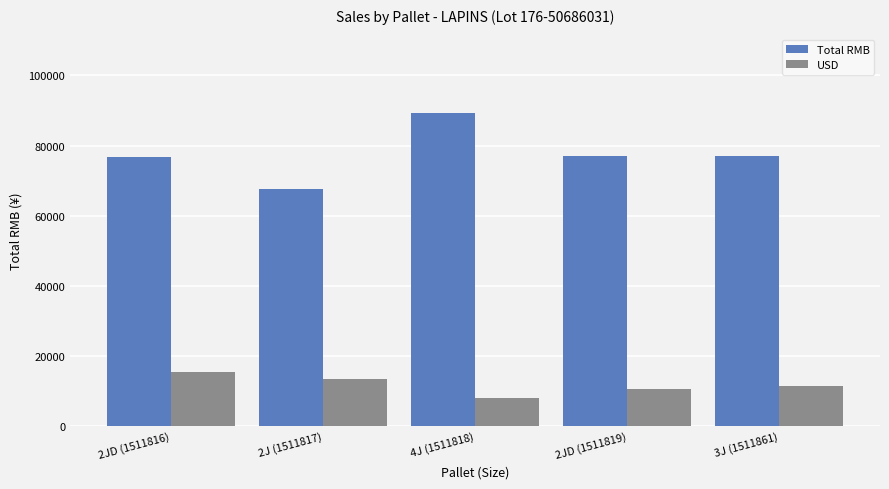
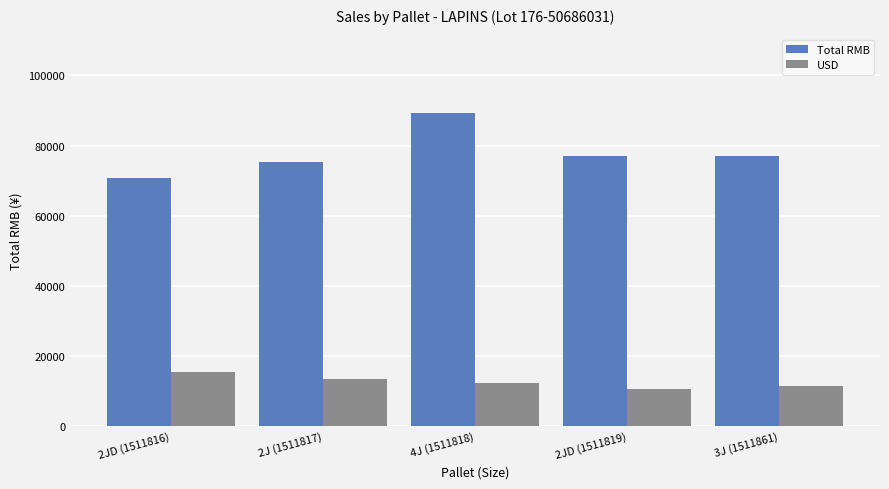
  {
    "Total RMB": {
-     "2JD (1511816)": 77000,
-     "2J (1511817)": 68000,
+     "2JD (1511816)": 71000,
+     "2J (1511817)": 75000,
      "4J (1511818)": 89000,
      "2JD (1511819)": 77000,
      "3J (1511861)": 77000
    },
    "USD": {
      "2JD (1511816)": 15000,
      "2J (1511817)": 13000,
-     "4J (1511818)": 8000,
+     "4J (1511818)": 12000,
      "2JD (1511819)": 11000,
      "3J (1511861)": 12000
    }
  }
